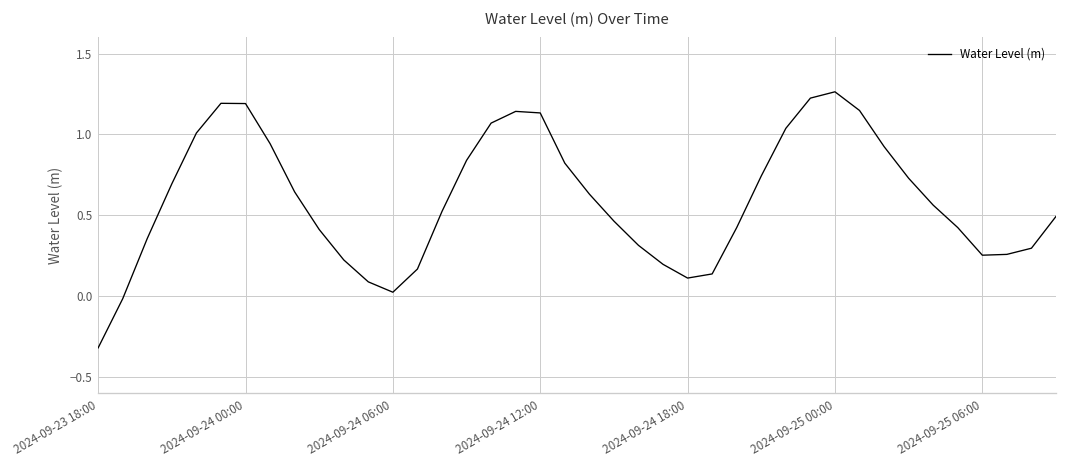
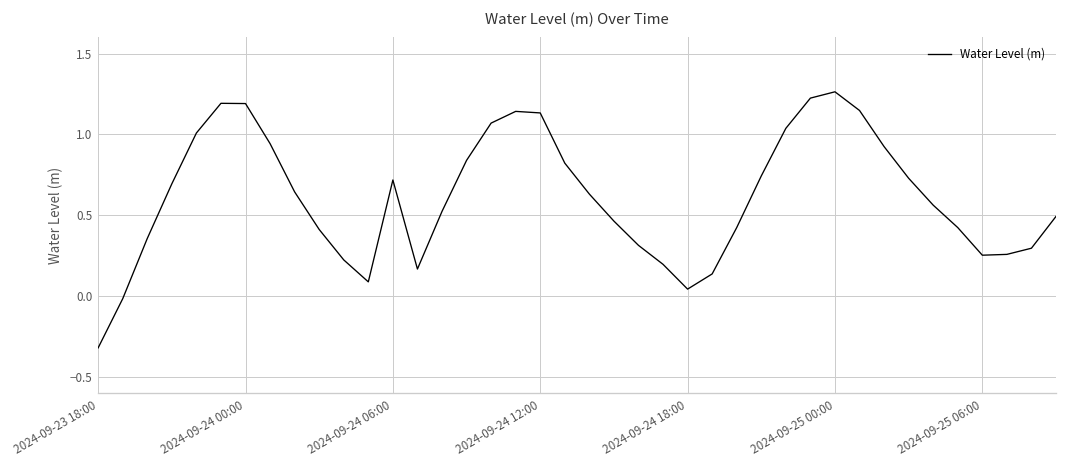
  {
    "2024-09-23 18:00": -0.32,
    "2024-09-24 00:00": 1.19,
-   "2024-09-24 06:00": 0.03,
+   "2024-09-24 06:00": 0.72,
    "2024-09-24 12:00": 1.13,
-   "2024-09-24 18:00": 0.11,
+   "2024-09-24 18:00": 0.04,
    "2024-09-25 00:00": 1.26,
    "2024-09-25 06:00": 0.25
  }
